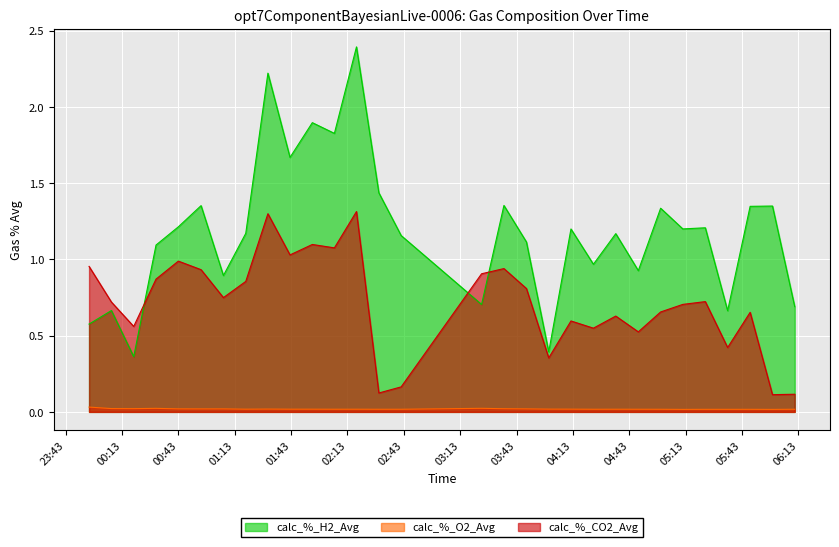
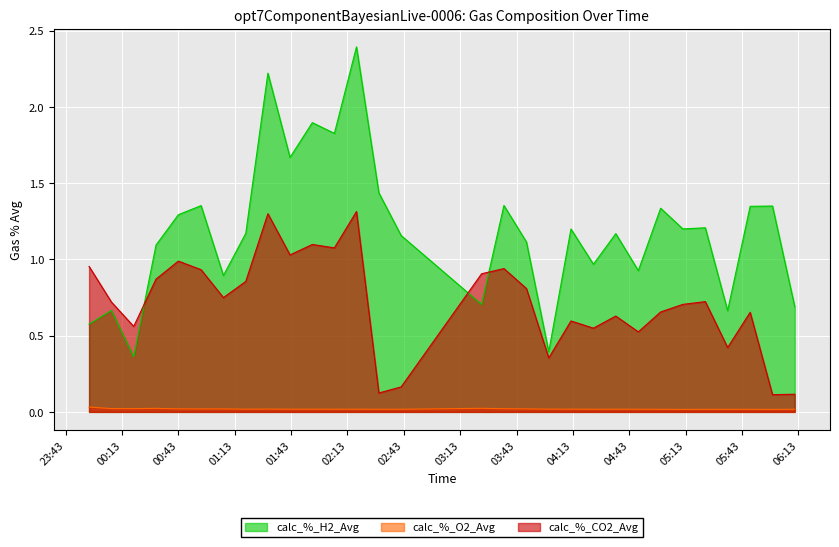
  {
    "calc_%_H2_Avg": {
-     "00:43": 1.21
+     "00:43": 1.29
    },
    "calc_%_O2_Avg": {
      "00:43": 0.02
    },
    "calc_%_CO2_Avg": {
      "00:43": 0.99
    }
  }
